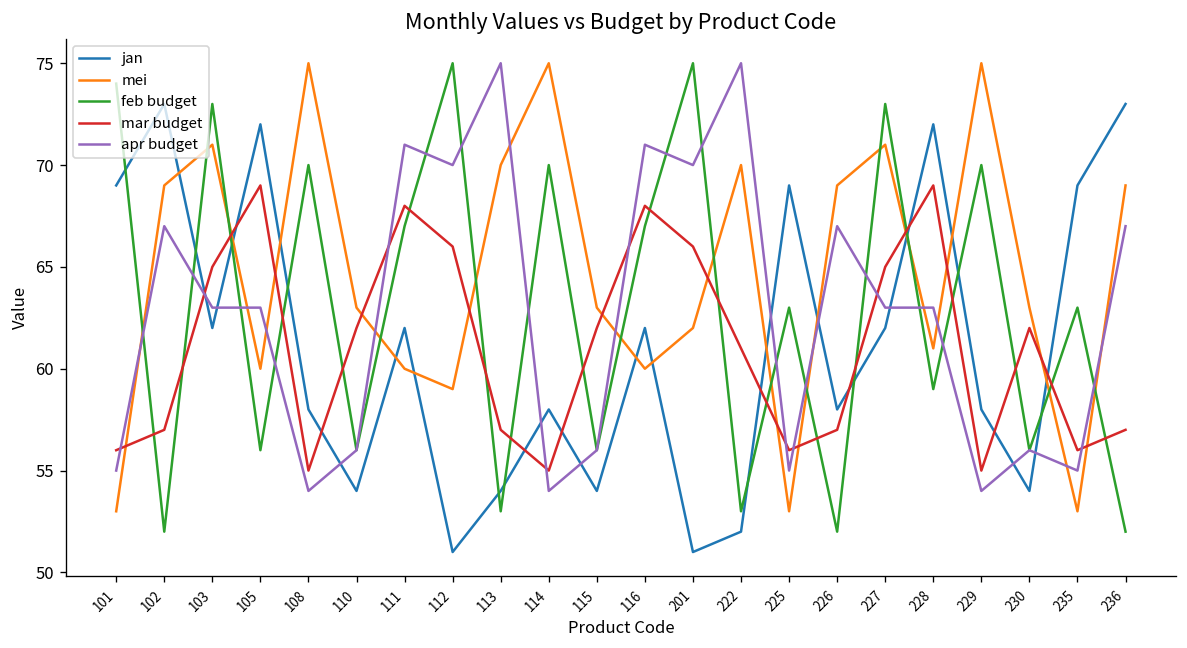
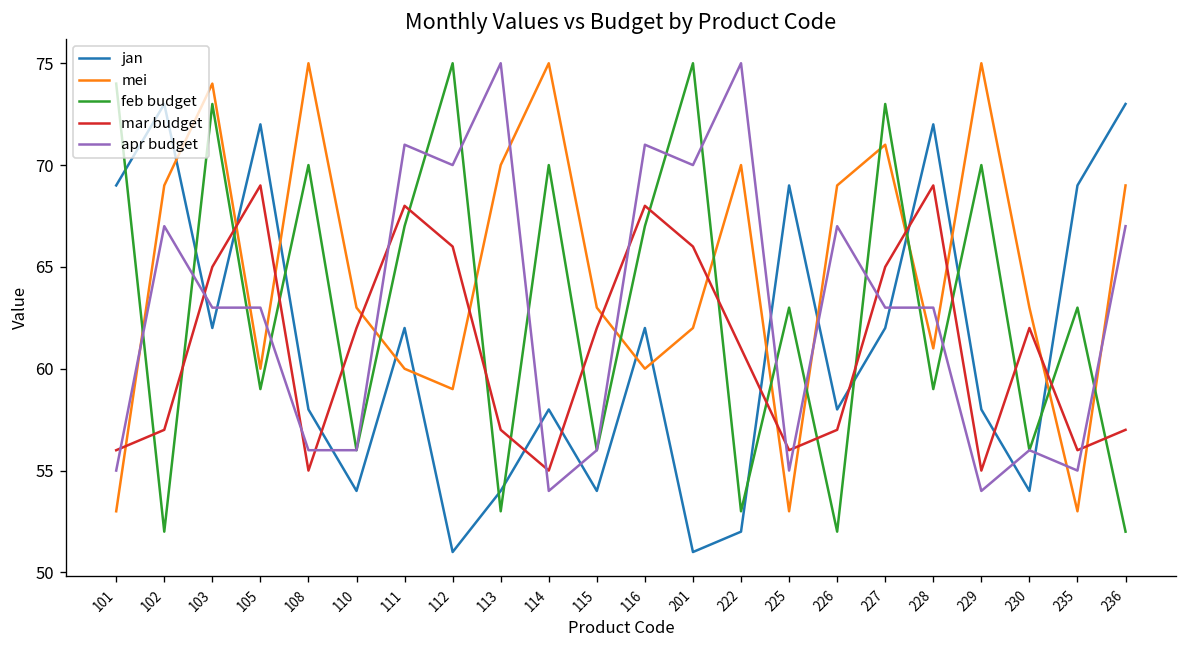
  {
    "jan": {
      "101": 69,
      "103": 62,
      "105": 72,
      "108": 58,
      "110": 54,
      "111": 62,
      "112": 51,
      "113": 54,
      "114": 58,
      "115": 54,
      "116": 62,
      "201": 51,
      "222": 52,
      "225": 69,
      "226": 58,
      "227": 62,
      "228": 72,
      "229": 58,
      "230": 54,
      "235": 69,
      "236": 73
    },
    "mei": {
      "101": 53,
      "102": 69,
-     "103": 71,
+     "103": 74,
      "105": 60,
      "108": 75,
      "110": 63,
      "111": 60,
      "112": 59,
      "113": 70,
      "114": 75,
      "115": 63,
      "116": 60,
      "201": 62,
      "222": 70,
      "225": 53,
      "226": 69,
      "227": 71,
      "228": 61,
      "229": 75,
      "230": 63,
      "235": 53,
      "236": 69
    },
    "feb budget": {
      "102": 52,
      "103": 73,
-     "105": 56,
+     "105": 59,
      "108": 70,
      "111": 67,
      "112": 75,
      "113": 53,
      "114": 70,
      "116": 67,
      "201": 75,
      "222": 53,
      "225": 63,
      "226": 52,
      "227": 73,
      "228": 59,
      "229": 70,
      "235": 63,
      "236": 52
    },
    "mar budget": {
      "101": 56,
      "102": 57,
      "103": 65,
      "105": 69,
      "108": 55,
      "110": 62,
      "111": 68,
      "112": 66,
      "113": 57,
      "114": 55,
      "115": 62,
      "116": 68,
      "201": 66,
      "222": 61,
      "225": 56,
      "226": 57,
      "227": 65,
      "228": 69,
      "229": 55,
      "230": 62,
      "235": 56,
      "236": 57
    },
    "apr budget": {
      "101": 55,
      "102": 67,
      "103": 63,
      "105": 63,
-     "108": 54,
+     "108": 56,
      "111": 71,
      "112": 70,
      "113": 75,
      "114": 54,
      "116": 71,
      "201": 70,
      "222": 75,
      "225": 55,
      "226": 67,
      "227": 63,
      "228": 63,
      "229": 54,
      "235": 55,
      "236": 67
    }
  }
